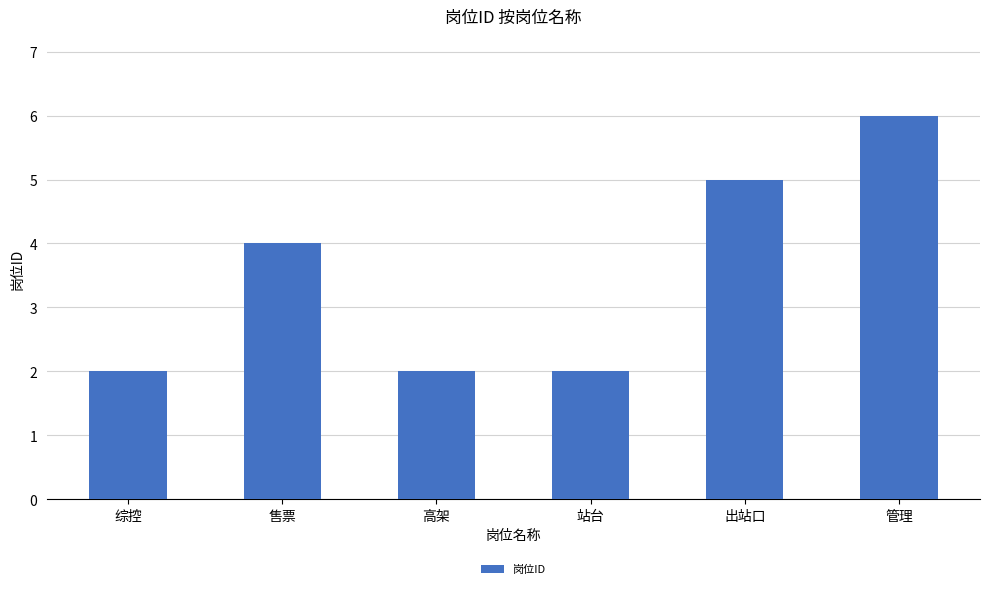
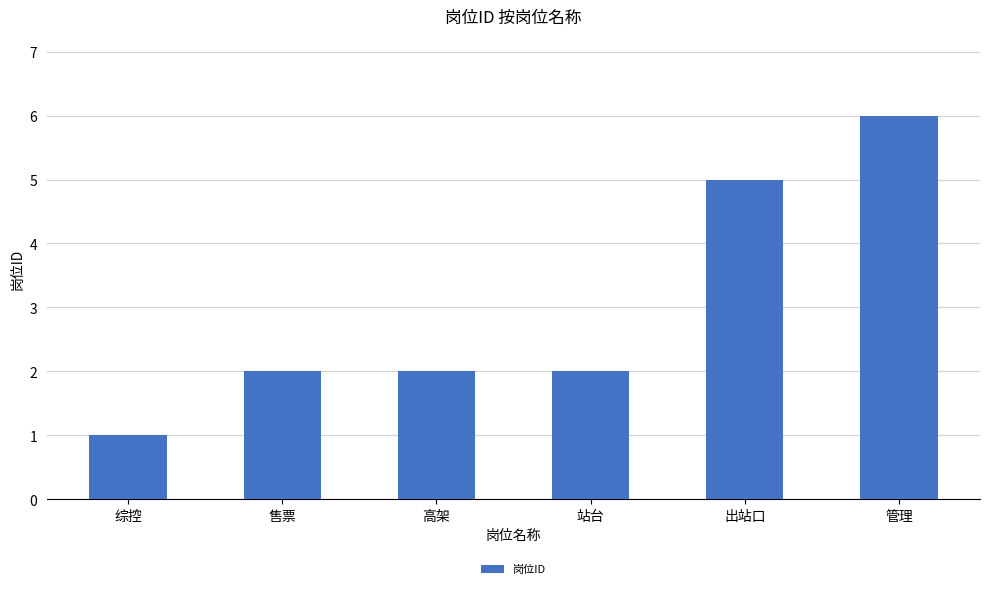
  {
-   "综控": 2,
-   "售票": 4,
+   "综控": 1,
+   "售票": 2,
    "高架": 2,
    "站台": 2,
    "出站口": 5,
    "管理": 6
  }
